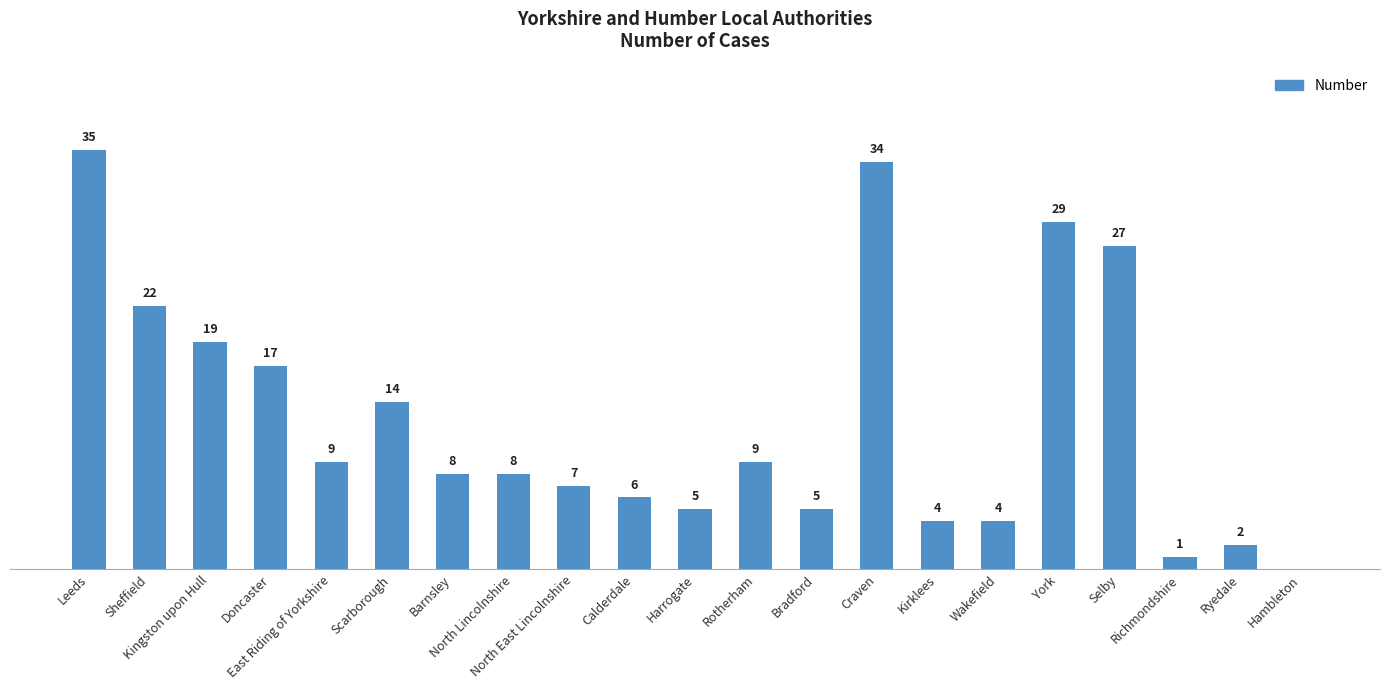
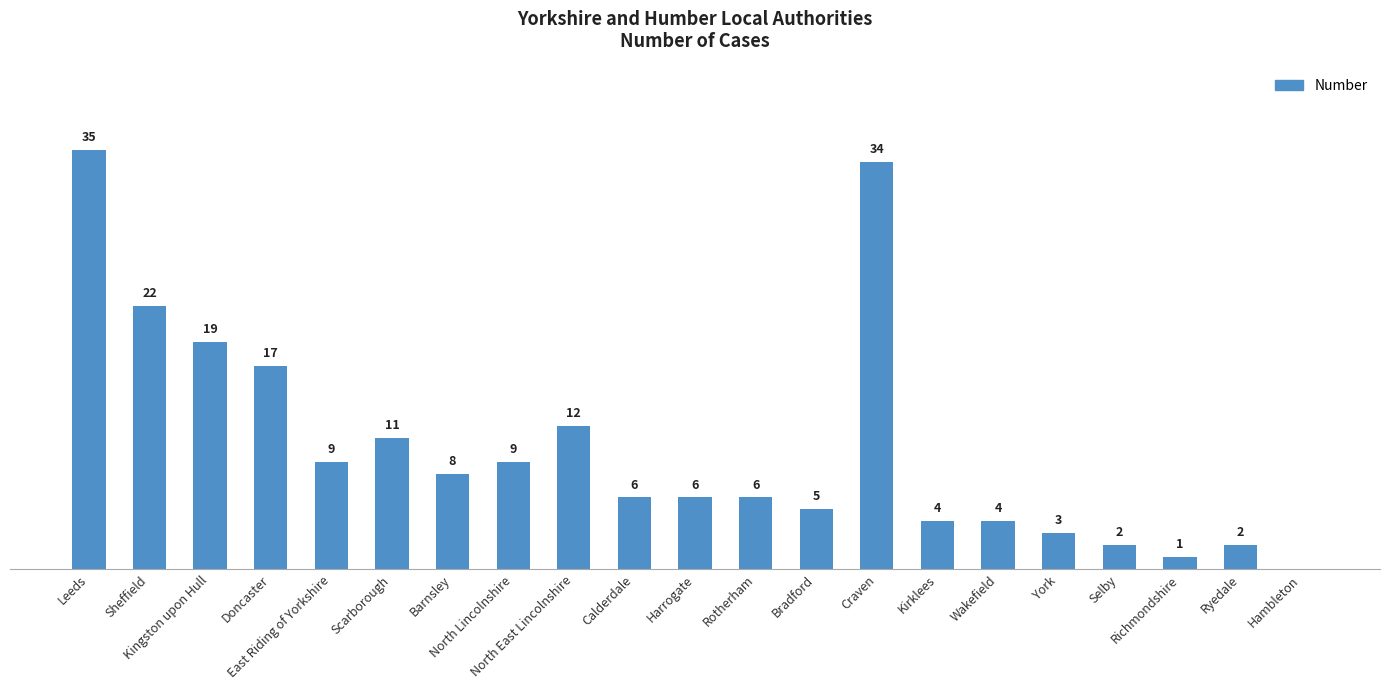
  {
    "Leeds": 35,
    "Sheffield": 22,
    "Kingston upon Hull": 19,
    "Doncaster": 17,
    "East Riding of Yorkshire": 9,
-   "Scarborough": 14,
+   "Scarborough": 11,
    "Barnsley": 8,
-   "North Lincolnshire": 8,
-   "North East Lincolnshire": 7,
+   "North Lincolnshire": 9,
+   "North East Lincolnshire": 12,
    "Calderdale": 6,
-   "Harrogate": 5,
-   "Rotherham": 9,
+   "Harrogate": 6,
+   "Rotherham": 6,
    "Bradford": 5,
    "Craven": 34,
    "Kirklees": 4,
    "Wakefield": 4,
-   "York": 29,
-   "Selby": 27,
+   "York": 3,
+   "Selby": 2,
    "Richmondshire": 1,
    "Ryedale": 2
  }
